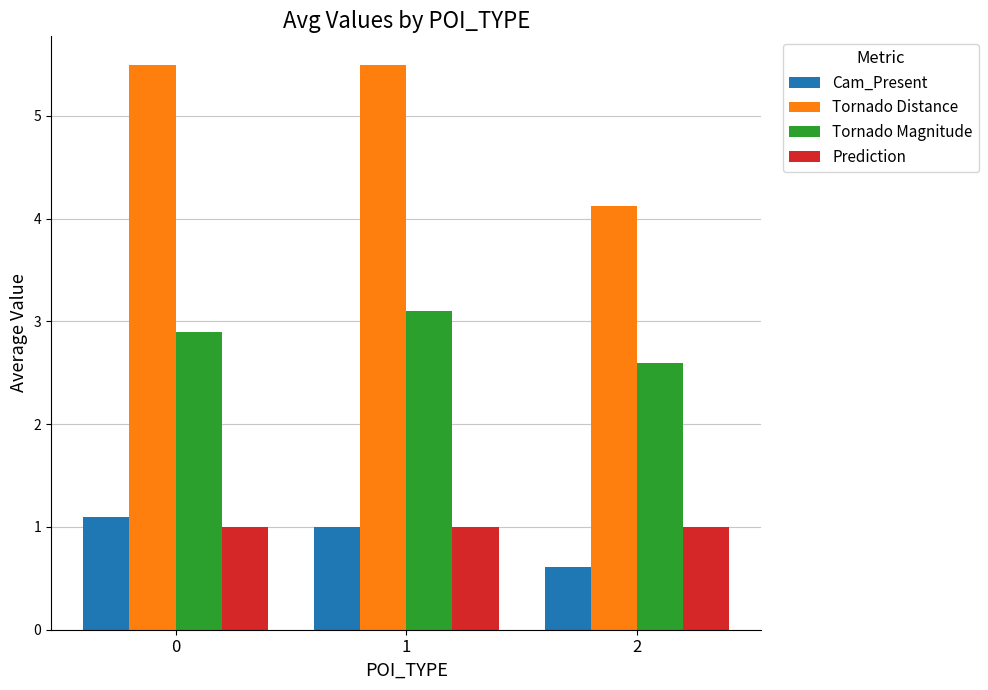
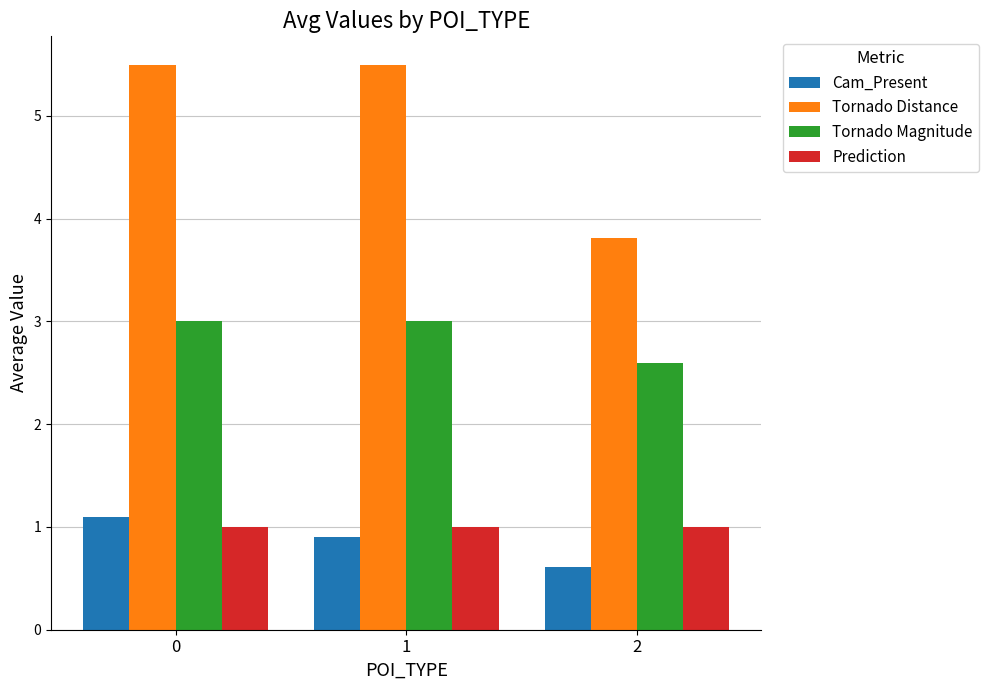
  {
    "Cam_Present": {
      "0": 1.1,
-     "1": 1.0,
+     "1": 0.9,
      "2": 0.6
    },
    "Tornado Distance": {
      "0": 5.50,
      "1": 5.50,
-     "2": 4.13
+     "2": 3.82
    },
    "Tornado Magnitude": {
-     "0": 2.9,
-     "1": 3.1,
+     "0": 3.0,
+     "1": 3.0,
      "2": 2.6
    },
    "Prediction": {
      "0": 1.00,
      "1": 1.00,
      "2": 1.00
    }
  }
